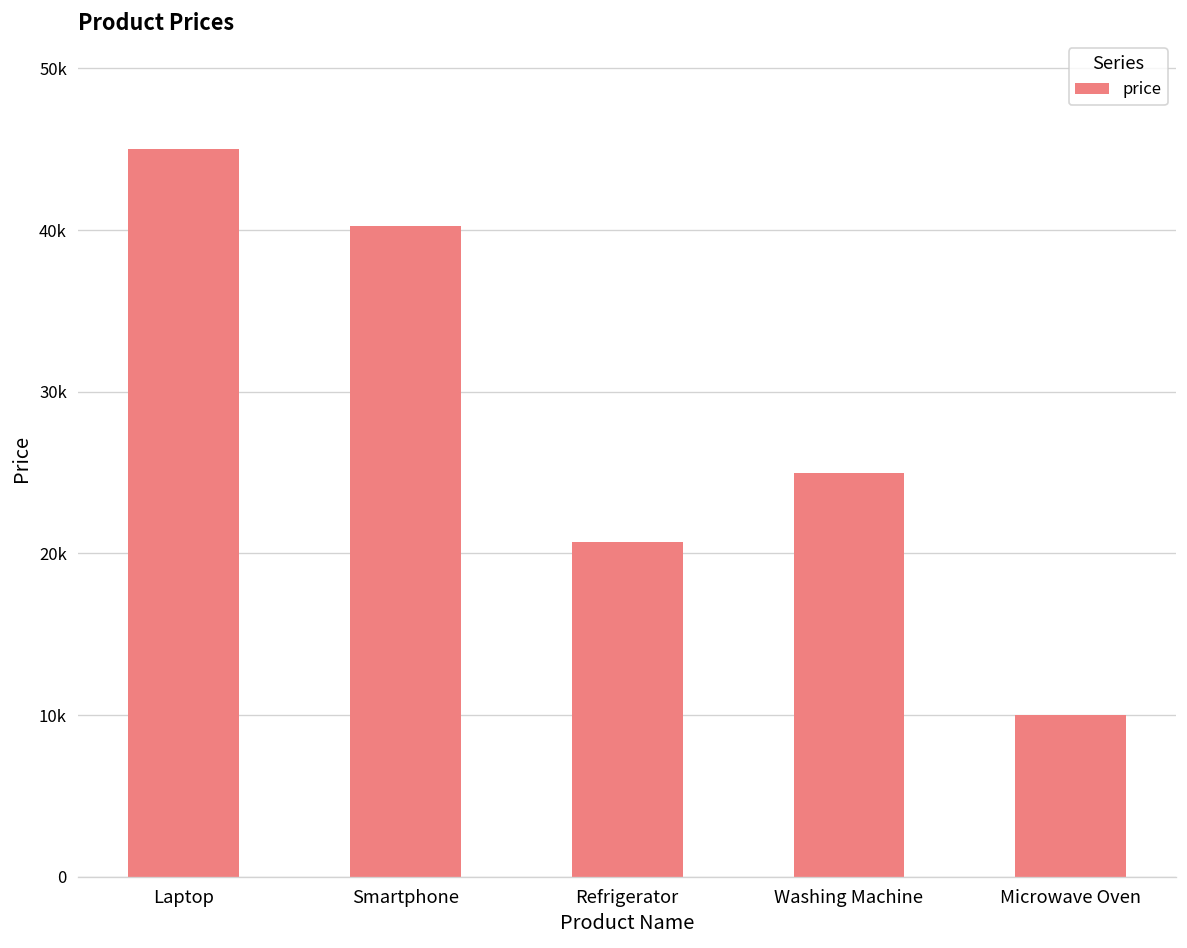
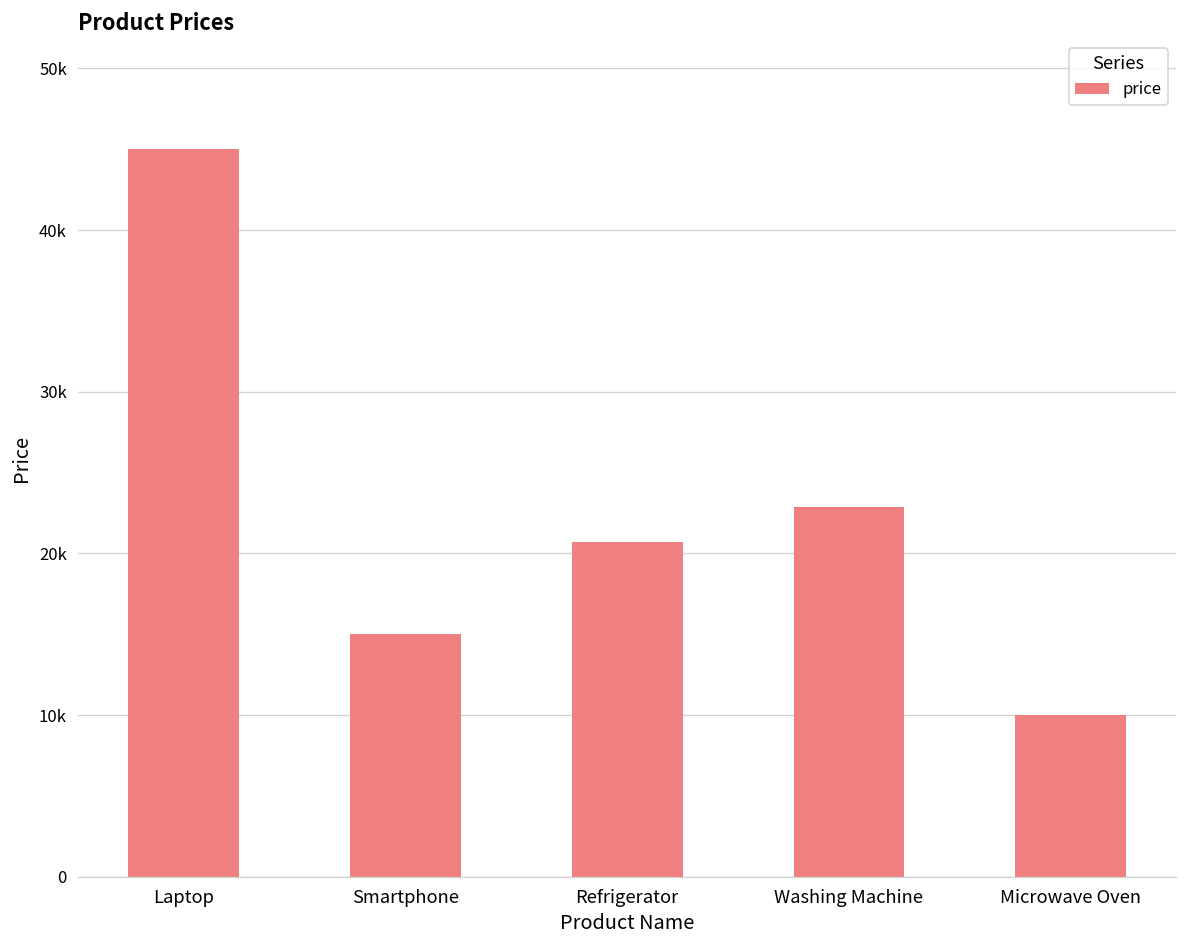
  {
    "Laptop": 45000,
-   "Smartphone": 40300,
+   "Smartphone": 15000,
    "Refrigerator": 20700,
-   "Washing Machine": 25000,
+   "Washing Machine": 22900,
    "Microwave Oven": 10000
  }
